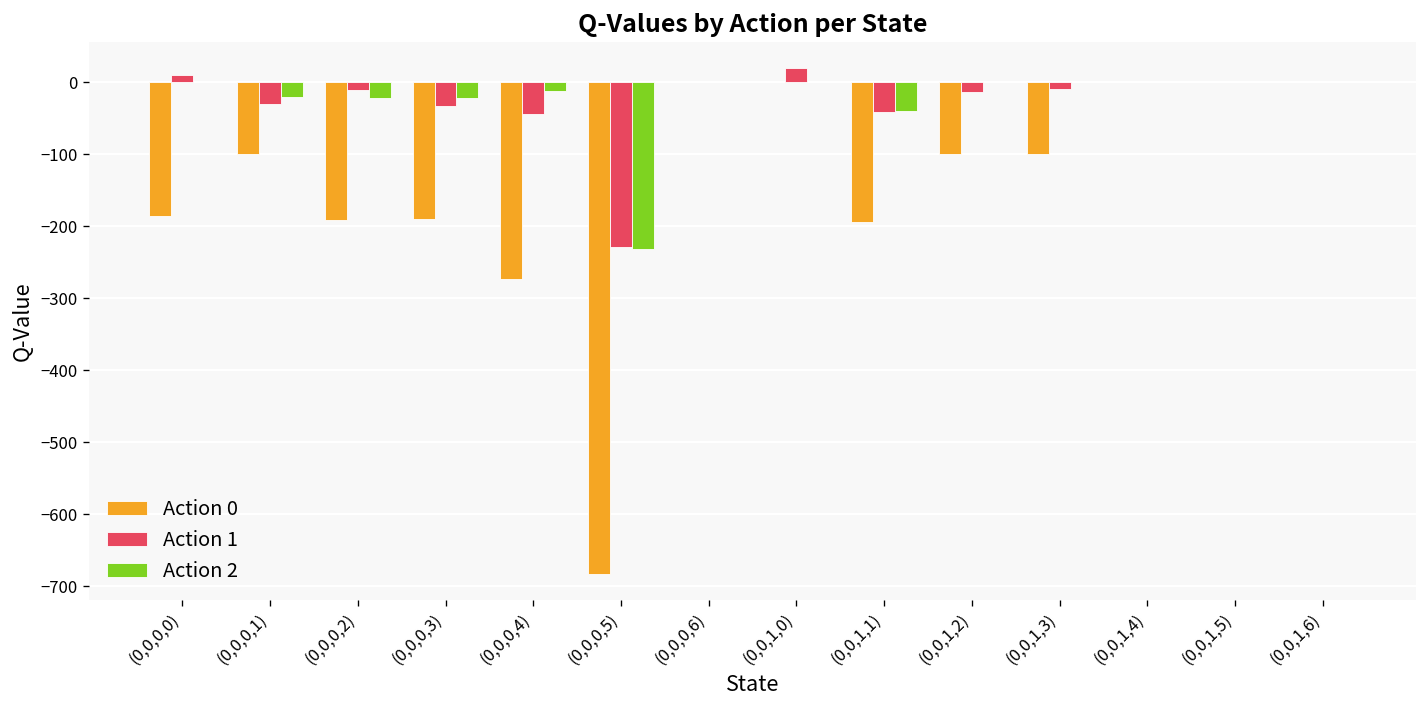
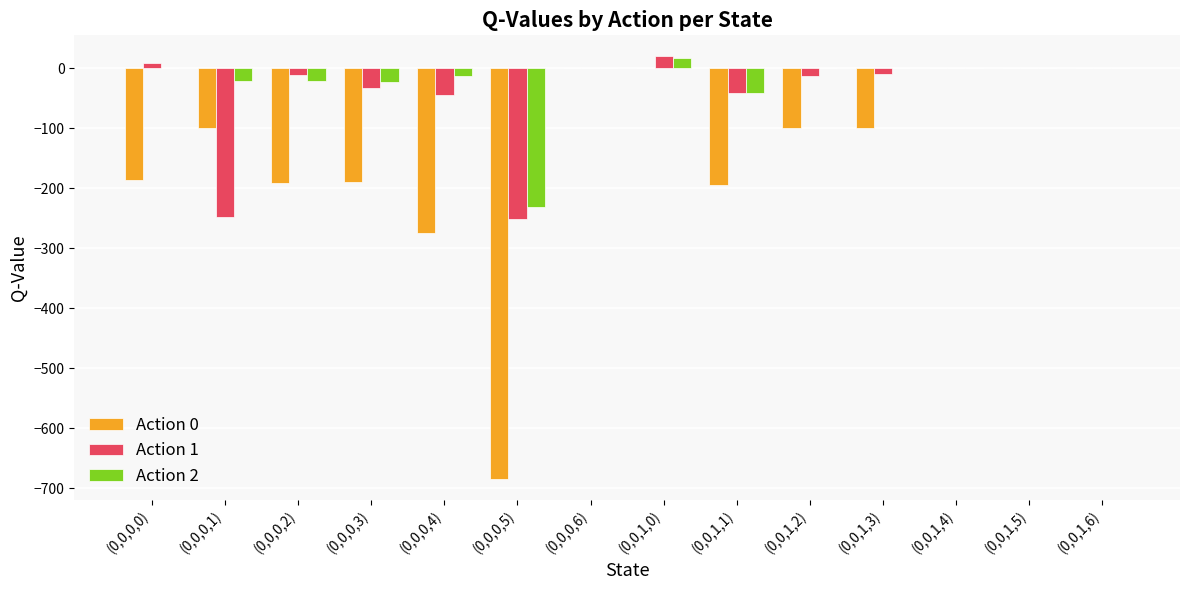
  {
    "Action 0": {
      "(0,0,0,0)": -190,
      "(0,0,0,1)": -100,
      "(0,0,0,2)": -190,
      "(0,0,0,3)": -190,
      "(0,0,0,4)": -270,
      "(0,0,0,5)": -680,
      "(0,0,0,6)": 0,
      "(0,0,1,0)": 0,
      "(0,0,1,1)": -190,
      "(0,0,1,2)": -100,
      "(0,0,1,3)": -100,
      "(0,0,1,4)": 0,
      "(0,0,1,5)": 0,
      "(0,0,1,6)": 0
    },
    "Action 1": {
      "(0,0,0,0)": 10,
-     "(0,0,0,1)": -30,
+     "(0,0,0,1)": -250,
      "(0,0,0,2)": -10,
      "(0,0,0,3)": -30,
      "(0,0,0,4)": -40,
-     "(0,0,0,5)": -230,
+     "(0,0,0,5)": -250,
      "(0,0,0,6)": 0,
      "(0,0,1,0)": 20,
      "(0,0,1,1)": -40,
      "(0,0,1,2)": -10,
      "(0,0,1,3)": -10,
      "(0,0,1,4)": 0,
      "(0,0,1,5)": 0,
      "(0,0,1,6)": 0
    },
    "Action 2": {
      "(0,0,0,0)": 0,
      "(0,0,0,1)": -20,
      "(0,0,0,2)": -20,
      "(0,0,0,3)": -20,
      "(0,0,0,4)": -10,
      "(0,0,0,5)": -230,
      "(0,0,0,6)": 0,
-     "(0,0,1,0)": 0,
+     "(0,0,1,0)": 20,
      "(0,0,1,1)": -40,
      "(0,0,1,2)": 0,
      "(0,0,1,3)": 0,
      "(0,0,1,4)": 0,
      "(0,0,1,5)": 0,
      "(0,0,1,6)": 0
    }
  }
